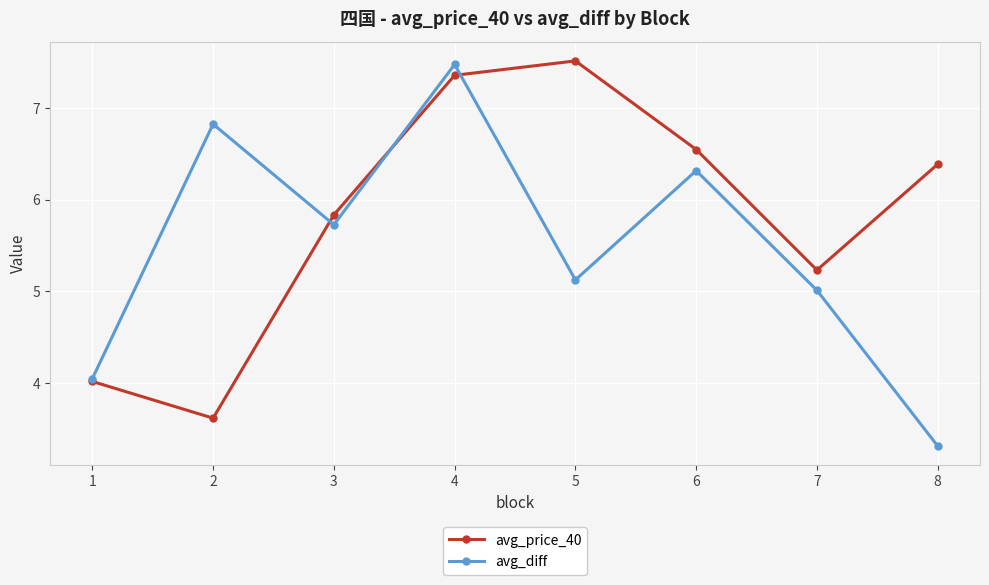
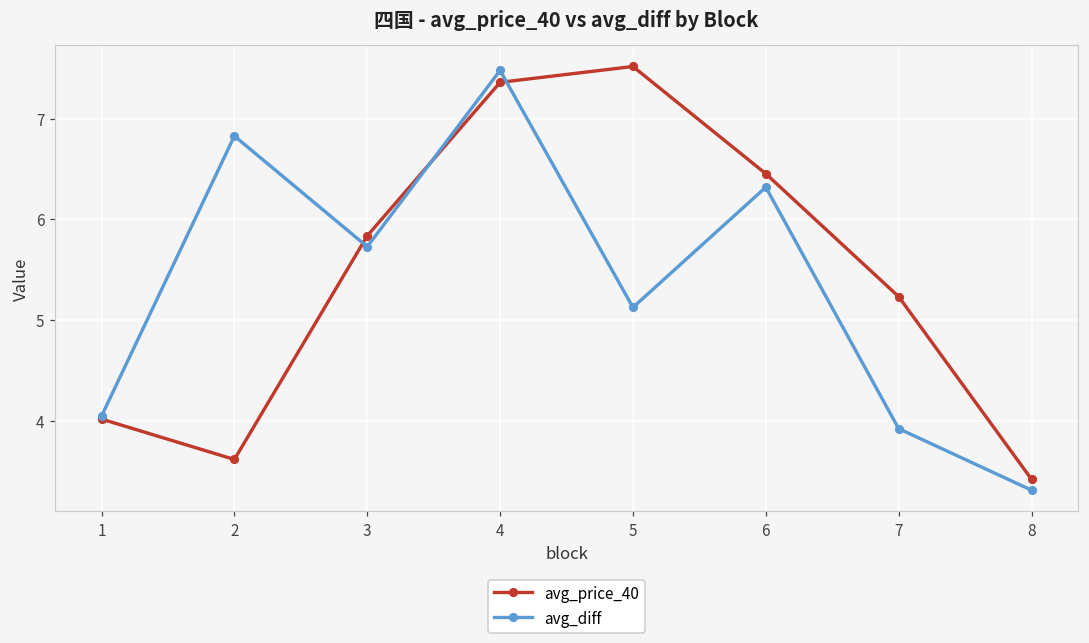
  {
    "avg_price_40": {
      "1": 4.0,
      "2": 3.6,
      "3": 5.8,
      "4": 7.4,
      "5": 7.5,
-     "6": 6.55,
+     "6": 6.45,
      "7": 5.2,
-     "8": 6.4
+     "8": 3.4
    },
    "avg_diff": {
      "1": 4.0,
      "2": 6.8,
      "3": 5.7,
      "4": 7.5,
      "5": 5.1,
      "6": 6.3,
-     "7": 5.0,
+     "7": 3.9,
      "8": 3.3
    }
  }
